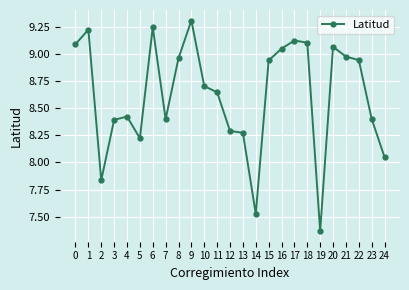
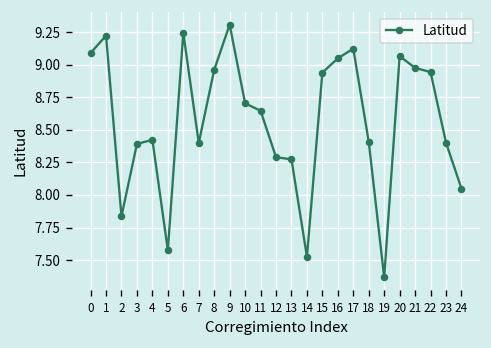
  {
    "0": 9.09,
    "1": 9.22,
    "2": 7.84,
    "3": 8.39,
    "4": 8.42,
-   "5": 8.22,
+   "5": 7.58,
    "6": 9.25,
    "7": 8.40,
    "8": 8.96,
    "9": 9.31,
    "10": 8.70,
    "11": 8.65,
    "12": 8.29,
    "13": 8.27,
    "14": 7.53,
    "15": 8.94,
    "16": 9.05,
    "17": 9.12,
-   "18": 9.10,
+   "18": 8.41,
    "19": 7.37,
    "20": 9.07,
    "21": 8.98,
    "22": 8.94,
    "23": 8.40,
    "24": 8.05
  }
